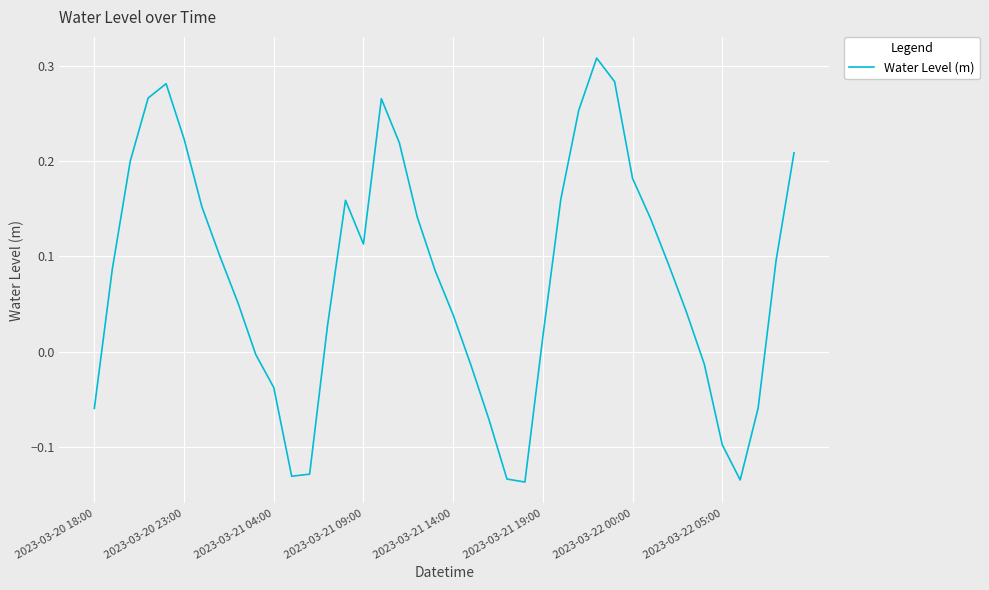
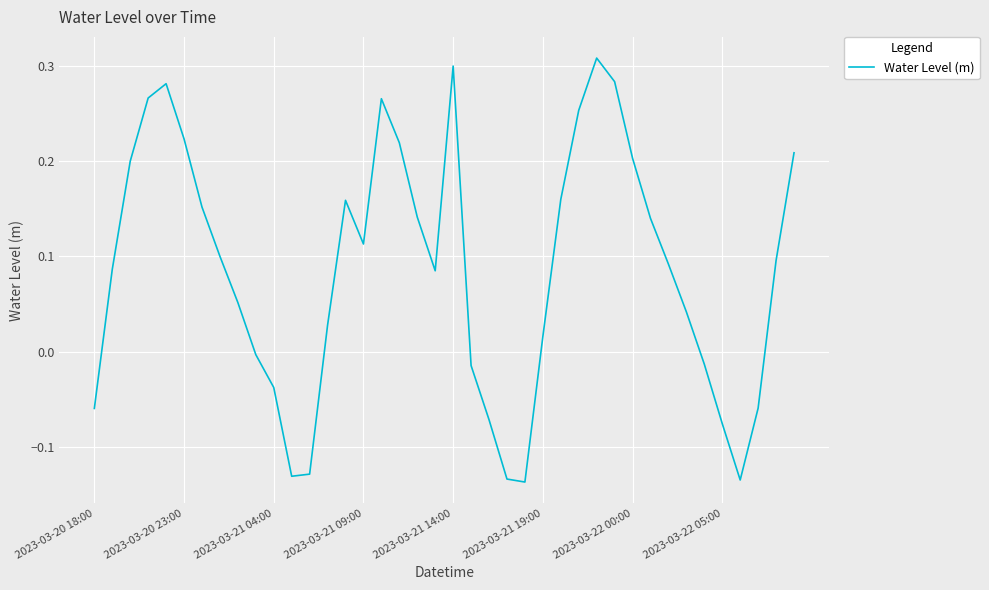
  {
    "2023-03-20 18:00": -0.06,
    "2023-03-20 23:00": 0.22,
    "2023-03-21 04:00": -0.04,
    "2023-03-21 09:00": 0.11,
-   "2023-03-21 14:00": 0.04,
+   "2023-03-21 14:00": 0.30,
    "2023-03-21 19:00": 0.02,
-   "2023-03-22 00:00": 0.18,
-   "2023-03-22 05:00": -0.10
+   "2023-03-22 00:00": 0.20,
+   "2023-03-22 05:00": -0.08
  }
